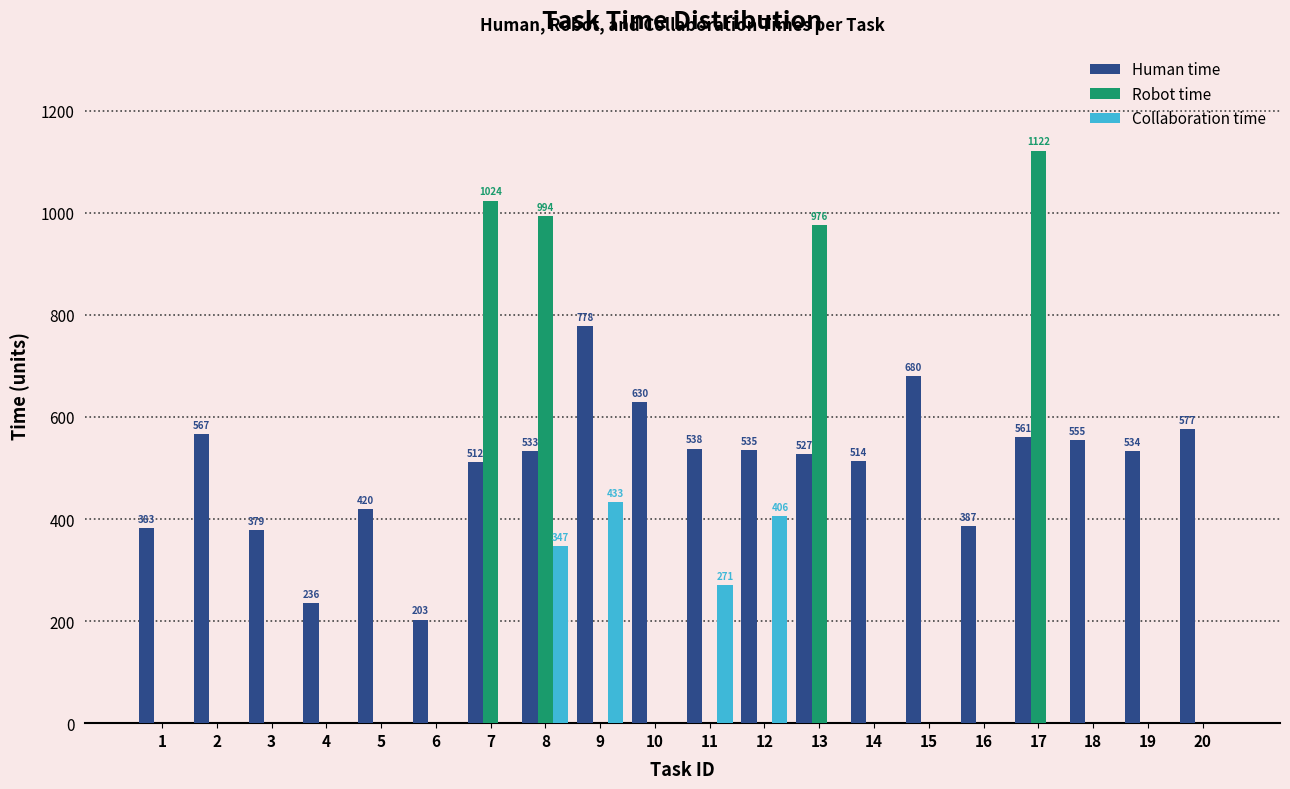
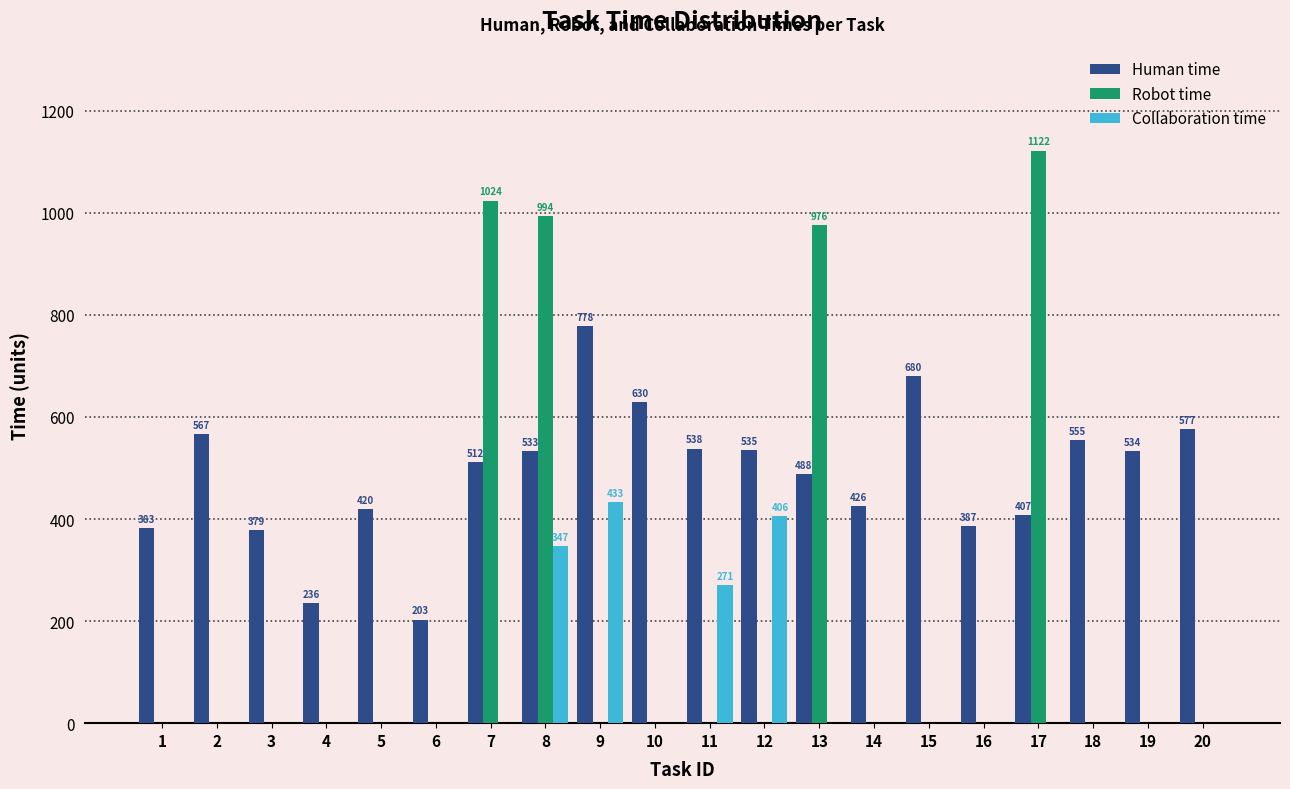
  {
    "Human time": {
      "1": 383,
      "2": 567,
      "3": 379,
      "4": 236,
      "5": 420,
      "6": 203,
      "7": 512,
      "8": 533,
      "9": 778,
      "10": 630,
      "11": 538,
      "12": 535,
-     "13": 527,
-     "14": 514,
+     "13": 488,
+     "14": 426,
      "15": 680,
      "16": 387,
-     "17": 561,
+     "17": 407,
      "18": 555,
      "19": 534,
      "20": 577
    },
    "Robot time": {
      "7": 1024,
      "8": 994,
      "13": 976,
      "17": 1122
    },
    "Collaboration time": {
      "8": 347,
      "9": 433,
      "11": 271,
      "12": 406
    }
  }
